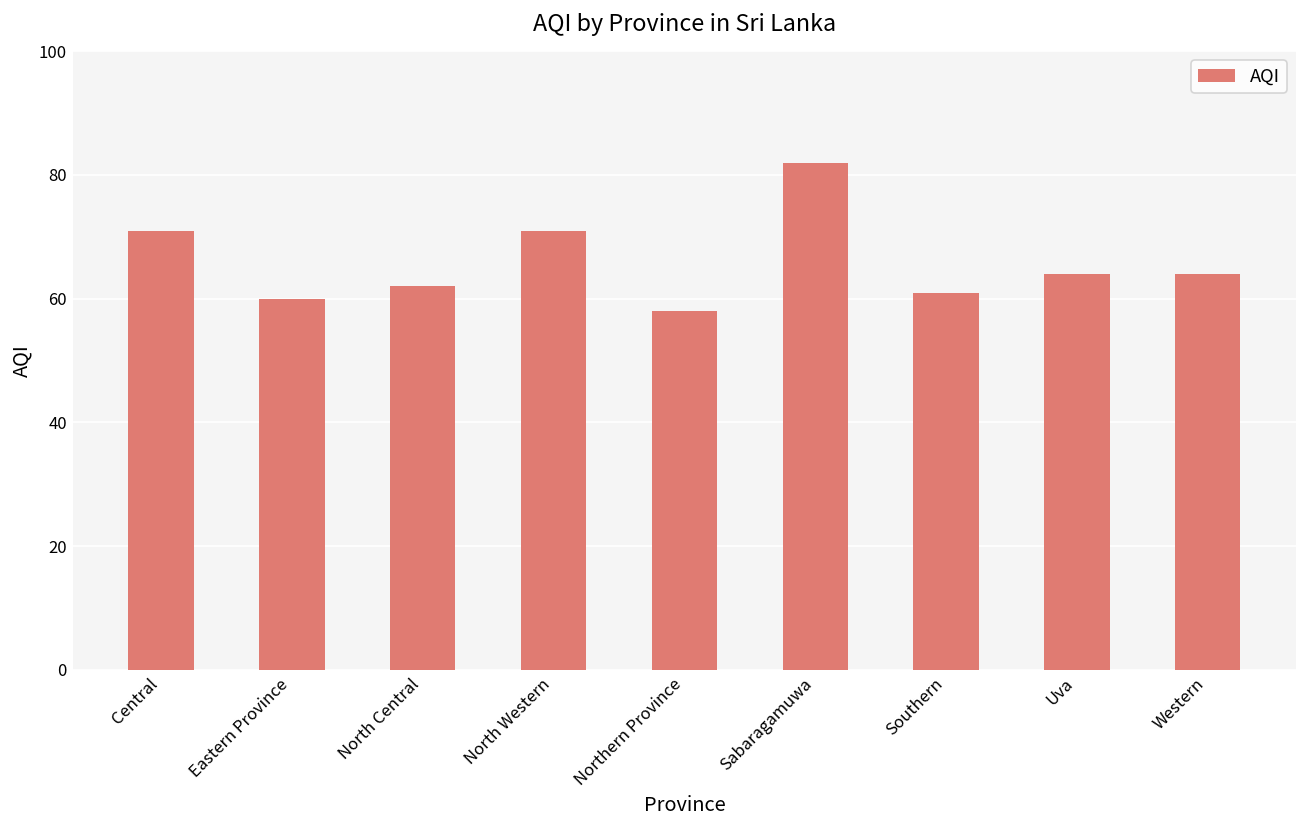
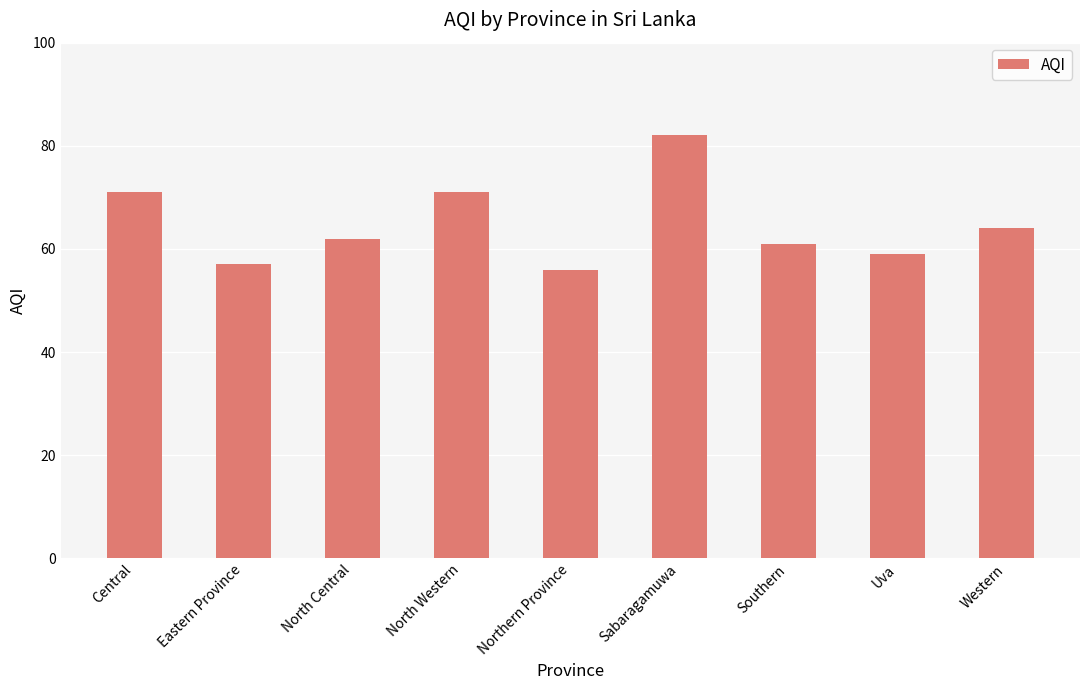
  {
    "Central": 71,
-   "Eastern Province": 60,
+   "Eastern Province": 57,
    "North Central": 62,
    "North Western": 71,
-   "Northern Province": 58,
+   "Northern Province": 56,
    "Sabaragamuwa": 82,
    "Southern": 61,
-   "Uva": 64,
+   "Uva": 59,
    "Western": 64
  }
